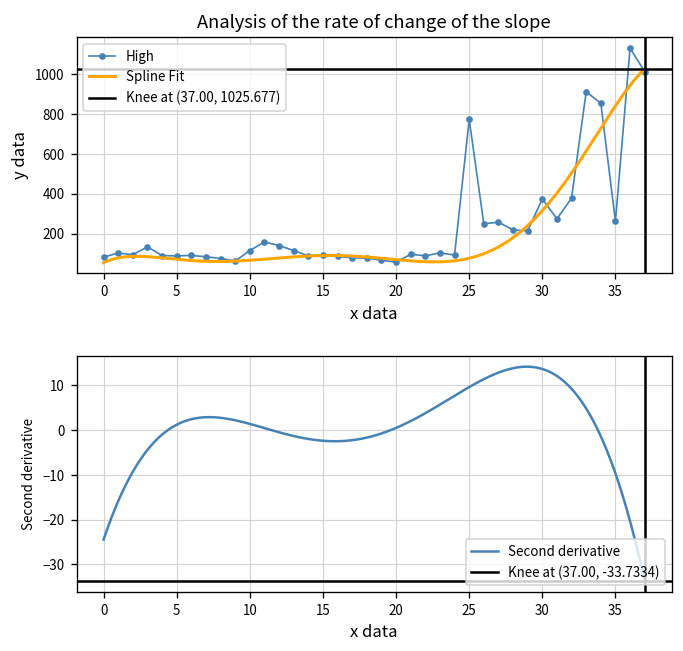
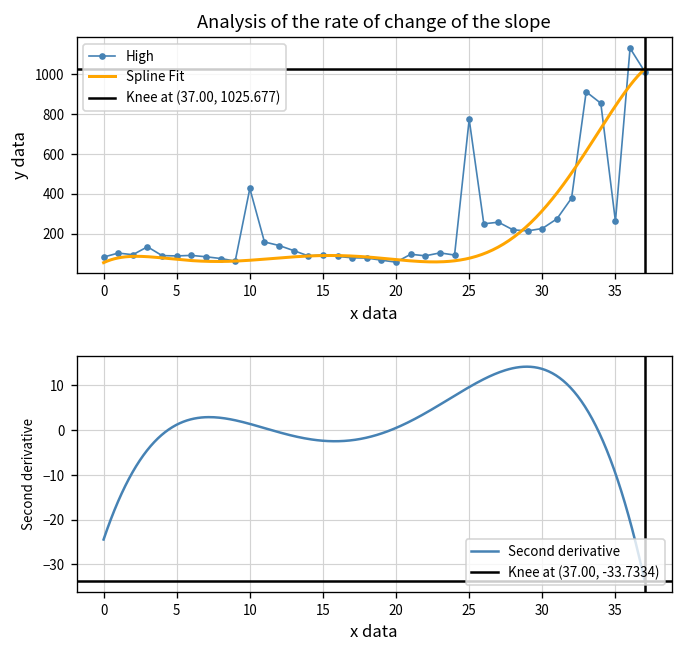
  {
    "Analysis of the rate of change of the slope": {
      "High": {
        "0": 80,
        "5": 90,
-       "10": 120,
+       "10": 430,
        "25": 770,
-       "30": 370,
+       "30": 230,
        "35": 260
      },
      "Spline Fit": {
        "0": 50
      }
    }
  }
